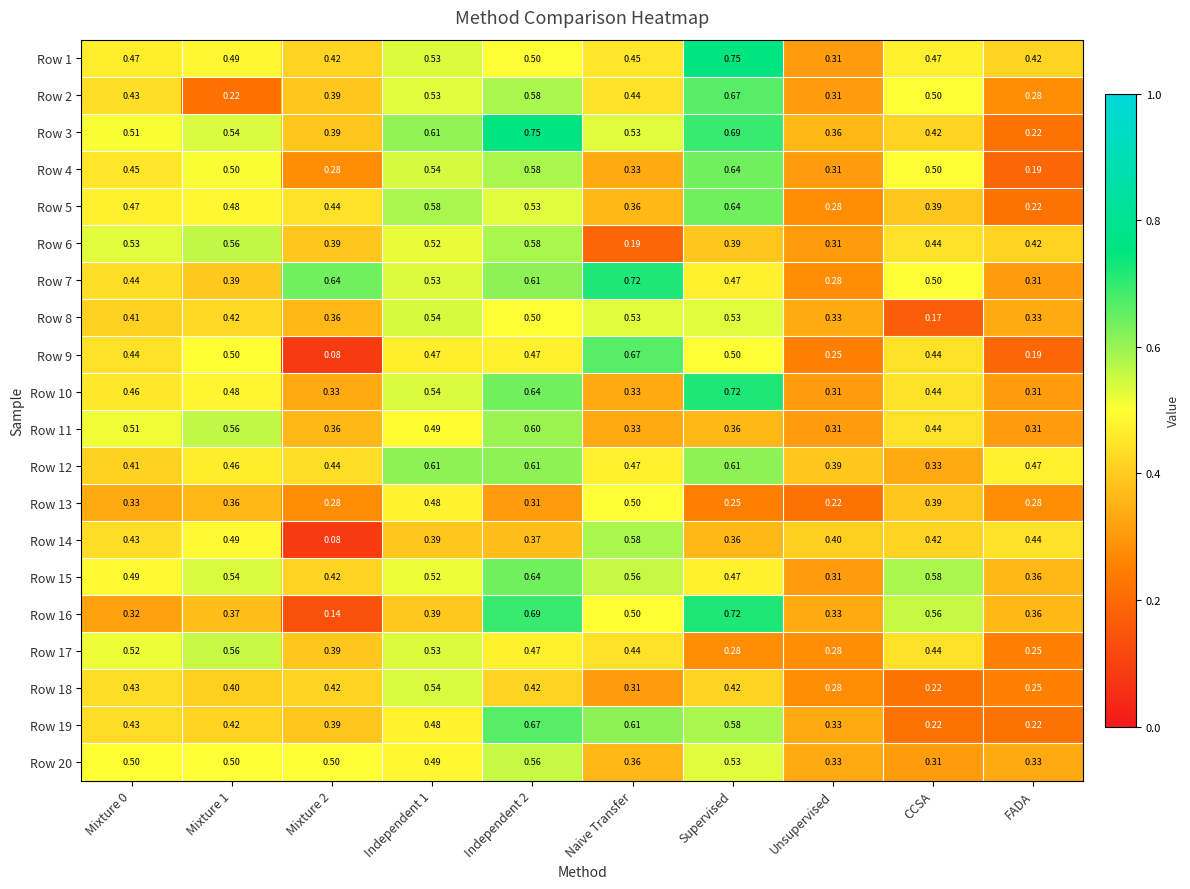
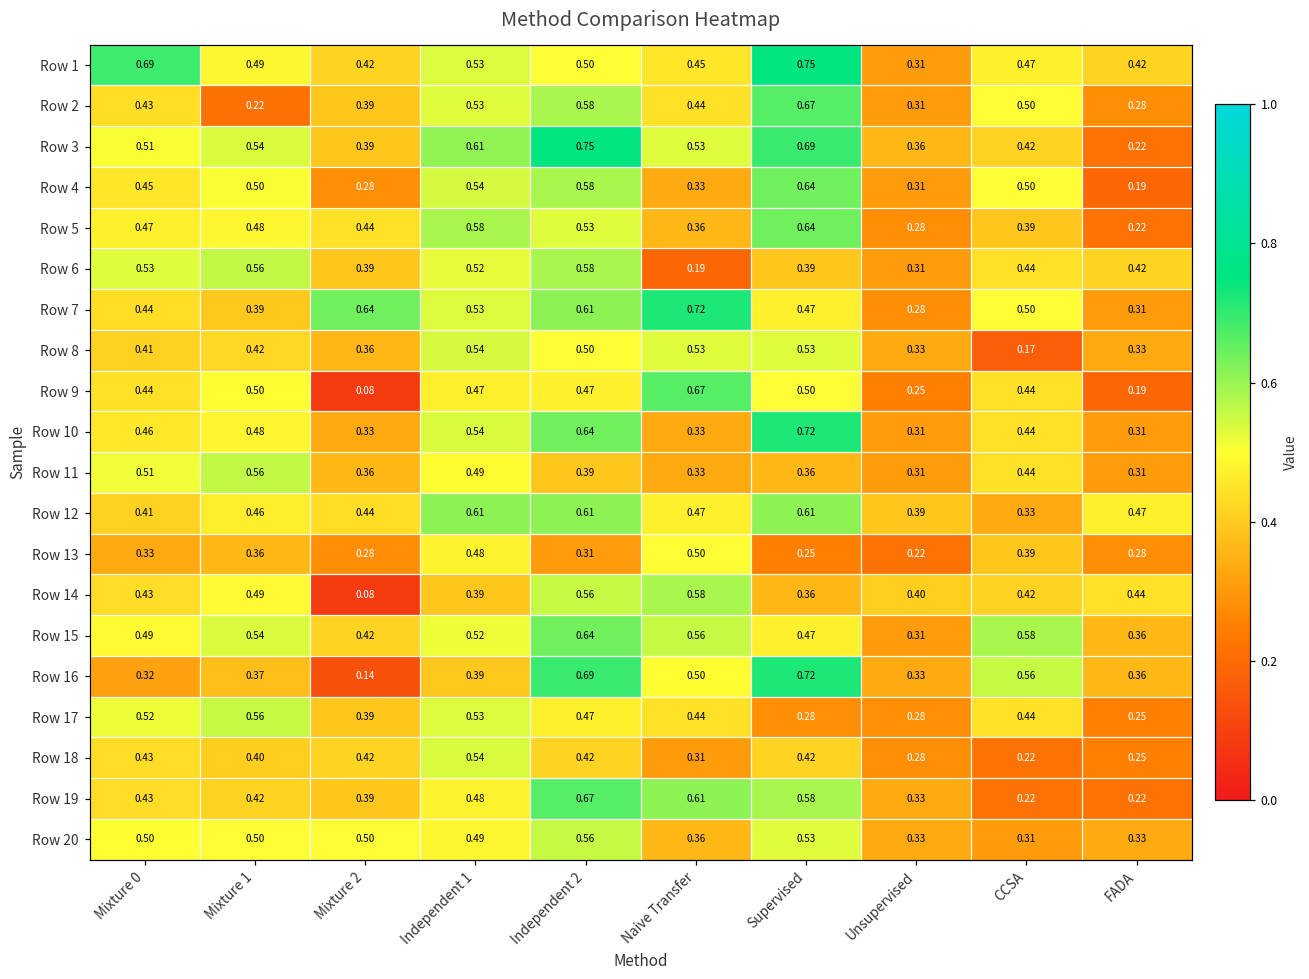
  {
    "Row 1": {
-     "Mixture 0": 0.47,
+     "Mixture 0": 0.69,
      "Mixture 1": 0.49,
      "Mixture 2": 0.42,
      "Independent 1": 0.53,
      "Independent 2": 0.50,
      "Naive Transfer": 0.45,
      "Supervised": 0.75,
      "Unsupervised": 0.31,
      "CCSA": 0.47,
      "FADA": 0.42
    },
    "Row 2": {
      "Mixture 0": 0.43,
      "Mixture 1": 0.22,
      "Mixture 2": 0.39,
      "Independent 1": 0.53,
      "Independent 2": 0.58,
      "Naive Transfer": 0.44,
      "Supervised": 0.67,
      "Unsupervised": 0.31,
      "CCSA": 0.50,
      "FADA": 0.28
    },
    "Row 3": {
      "Mixture 0": 0.51,
      "Mixture 1": 0.54,
      "Mixture 2": 0.39,
      "Independent 1": 0.61,
      "Independent 2": 0.75,
      "Naive Transfer": 0.53,
      "Supervised": 0.69,
      "Unsupervised": 0.36,
      "CCSA": 0.42,
      "FADA": 0.22
    },
    "Row 4": {
      "Mixture 0": 0.45,
      "Mixture 1": 0.50,
      "Mixture 2": 0.28,
      "Independent 1": 0.54,
      "Independent 2": 0.58,
      "Naive Transfer": 0.33,
      "Supervised": 0.64,
      "Unsupervised": 0.31,
      "CCSA": 0.50,
      "FADA": 0.19
    },
    "Row 5": {
      "Mixture 0": 0.47,
      "Mixture 1": 0.48,
      "Mixture 2": 0.44,
      "Independent 1": 0.58,
      "Independent 2": 0.53,
      "Naive Transfer": 0.36,
      "Supervised": 0.64,
      "Unsupervised": 0.28,
      "CCSA": 0.39,
      "FADA": 0.22
    },
    "Row 6": {
      "Mixture 0": 0.53,
      "Mixture 1": 0.56,
      "Mixture 2": 0.39,
      "Independent 1": 0.52,
      "Independent 2": 0.58,
      "Naive Transfer": 0.19,
      "Supervised": 0.39,
      "Unsupervised": 0.31,
      "CCSA": 0.44,
      "FADA": 0.42
    },
    "Row 7": {
      "Mixture 0": 0.44,
      "Mixture 1": 0.39,
      "Mixture 2": 0.64,
      "Independent 1": 0.53,
      "Independent 2": 0.61,
      "Naive Transfer": 0.72,
      "Supervised": 0.47,
      "Unsupervised": 0.28,
      "CCSA": 0.50,
      "FADA": 0.31
    },
    "Row 8": {
      "Mixture 0": 0.41,
      "Mixture 1": 0.42,
      "Mixture 2": 0.36,
      "Independent 1": 0.54,
      "Independent 2": 0.50,
      "Naive Transfer": 0.53,
      "Supervised": 0.53,
      "Unsupervised": 0.33,
      "CCSA": 0.17,
      "FADA": 0.33
    },
    "Row 9": {
      "Mixture 0": 0.44,
      "Mixture 1": 0.50,
      "Mixture 2": 0.08,
      "Independent 1": 0.47,
      "Independent 2": 0.47,
      "Naive Transfer": 0.67,
      "Supervised": 0.50,
      "Unsupervised": 0.25,
      "CCSA": 0.44,
      "FADA": 0.19
    },
    "Row 10": {
      "Mixture 0": 0.46,
      "Mixture 1": 0.48,
      "Mixture 2": 0.33,
      "Independent 1": 0.54,
      "Independent 2": 0.64,
      "Naive Transfer": 0.33,
      "Supervised": 0.72,
      "Unsupervised": 0.31,
      "CCSA": 0.44,
      "FADA": 0.31
    },
    "Row 11": {
      "Mixture 0": 0.51,
      "Mixture 1": 0.56,
      "Mixture 2": 0.36,
      "Independent 1": 0.49,
-     "Independent 2": 0.60,
+     "Independent 2": 0.39,
      "Naive Transfer": 0.33,
      "Supervised": 0.36,
      "Unsupervised": 0.31,
      "CCSA": 0.44,
      "FADA": 0.31
    },
    "Row 12": {
      "Mixture 0": 0.41,
      "Mixture 1": 0.46,
      "Mixture 2": 0.44,
      "Independent 1": 0.61,
      "Independent 2": 0.61,
      "Naive Transfer": 0.47,
      "Supervised": 0.61,
      "Unsupervised": 0.39,
      "CCSA": 0.33,
      "FADA": 0.47
    },
    "Row 13": {
      "Mixture 0": 0.33,
      "Mixture 1": 0.36,
      "Mixture 2": 0.28,
      "Independent 1": 0.48,
      "Independent 2": 0.31,
      "Naive Transfer": 0.50,
      "Supervised": 0.25,
      "Unsupervised": 0.22,
      "CCSA": 0.39,
      "FADA": 0.28
    },
    "Row 14": {
      "Mixture 0": 0.43,
      "Mixture 1": 0.49,
      "Mixture 2": 0.08,
      "Independent 1": 0.39,
-     "Independent 2": 0.37,
+     "Independent 2": 0.56,
      "Naive Transfer": 0.58,
      "Supervised": 0.36,
      "Unsupervised": 0.40,
      "CCSA": 0.42,
      "FADA": 0.44
    },
    "Row 15": {
      "Mixture 0": 0.49,
      "Mixture 1": 0.54,
      "Mixture 2": 0.42,
      "Independent 1": 0.52,
      "Independent 2": 0.64,
      "Naive Transfer": 0.56,
      "Supervised": 0.47,
      "Unsupervised": 0.31,
      "CCSA": 0.58,
      "FADA": 0.36
    },
    "Row 16": {
      "Mixture 0": 0.32,
      "Mixture 1": 0.37,
      "Mixture 2": 0.14,
      "Independent 1": 0.39,
      "Independent 2": 0.69,
      "Naive Transfer": 0.50,
      "Supervised": 0.72,
      "Unsupervised": 0.33,
      "CCSA": 0.56,
      "FADA": 0.36
    },
    "Row 17": {
      "Mixture 0": 0.52,
      "Mixture 1": 0.56,
      "Mixture 2": 0.39,
      "Independent 1": 0.53,
      "Independent 2": 0.47,
      "Naive Transfer": 0.44,
      "Supervised": 0.28,
      "Unsupervised": 0.28,
      "CCSA": 0.44,
      "FADA": 0.25
    },
    "Row 18": {
      "Mixture 0": 0.43,
      "Mixture 1": 0.40,
      "Mixture 2": 0.42,
      "Independent 1": 0.54,
      "Independent 2": 0.42,
      "Naive Transfer": 0.31,
      "Supervised": 0.42,
      "Unsupervised": 0.28,
      "CCSA": 0.22,
      "FADA": 0.25
    },
    "Row 19": {
      "Mixture 0": 0.43,
      "Mixture 1": 0.42,
      "Mixture 2": 0.39,
      "Independent 1": 0.48,
      "Independent 2": 0.67,
      "Naive Transfer": 0.61,
      "Supervised": 0.58,
      "Unsupervised": 0.33,
      "CCSA": 0.22,
      "FADA": 0.22
    },
    "Row 20": {
      "Mixture 0": 0.50,
      "Mixture 1": 0.50,
      "Mixture 2": 0.50,
      "Independent 1": 0.49,
      "Independent 2": 0.56,
      "Naive Transfer": 0.36,
      "Supervised": 0.53,
      "Unsupervised": 0.33,
      "CCSA": 0.31,
      "FADA": 0.33
    }
  }
